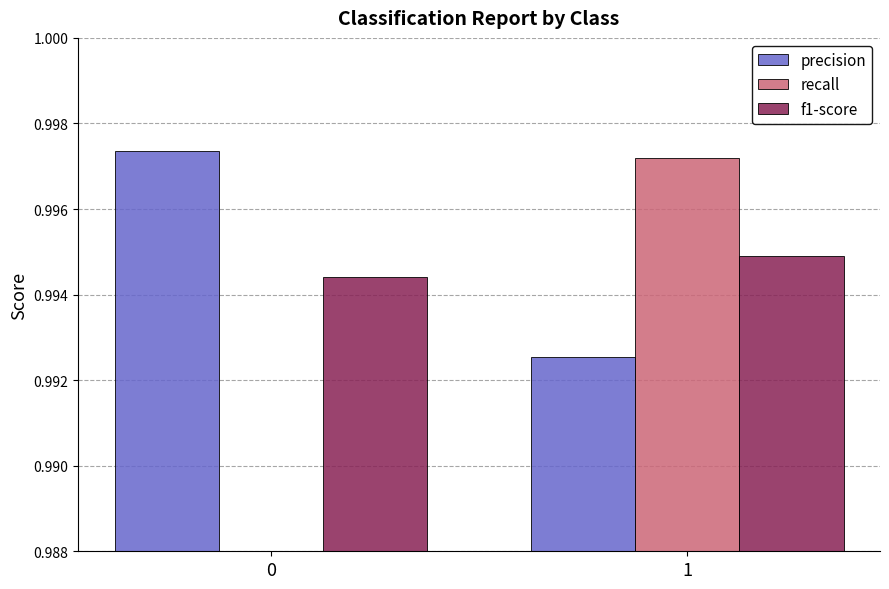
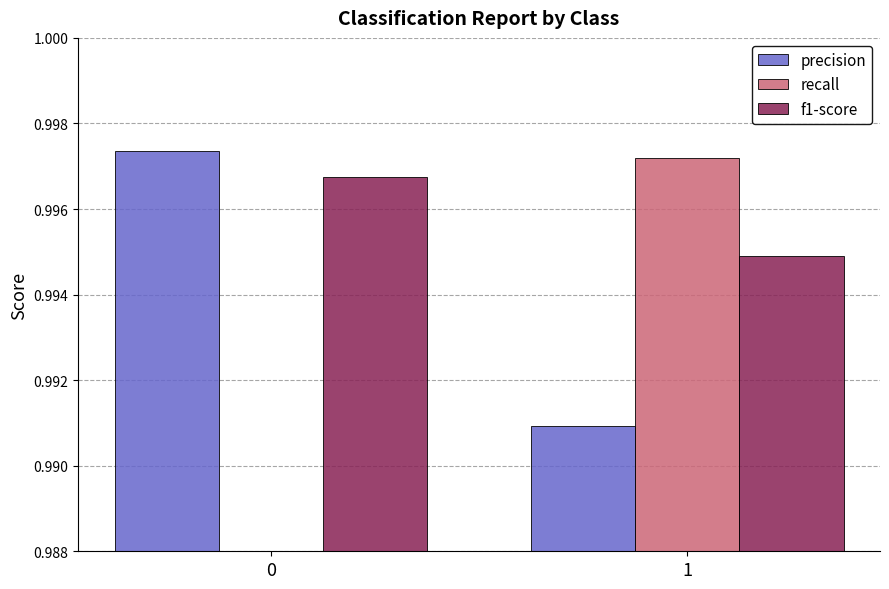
  {
    "precision": {
      "0": 0.9974,
-     "1": 0.9925
+     "1": 0.9909
    },
    "recall": {
      "1": 0.9972
    },
    "f1-score": {
-     "0": 0.9944,
+     "0": 0.9967,
      "1": 0.9949
    }
  }
